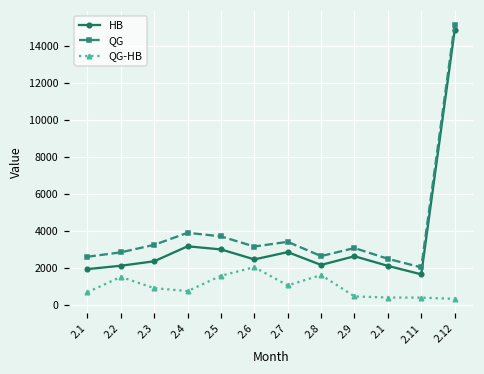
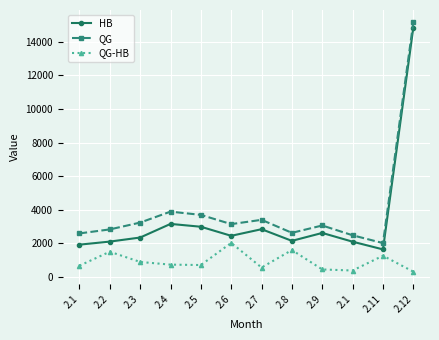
  {
    "QG-HB": {
      "2.2": 1500,
      "2.3": 900,
      "2.4": 700,
-     "2.5": 1600,
+     "2.5": 700,
      "2.6": 2000,
-     "2.7": 1000,
+     "2.7": 600,
      "2.8": 1600,
      "2.9": 400,
-     "2.11": 400,
+     "2.11": 1300,
      "2.12": 300
    }
  }
